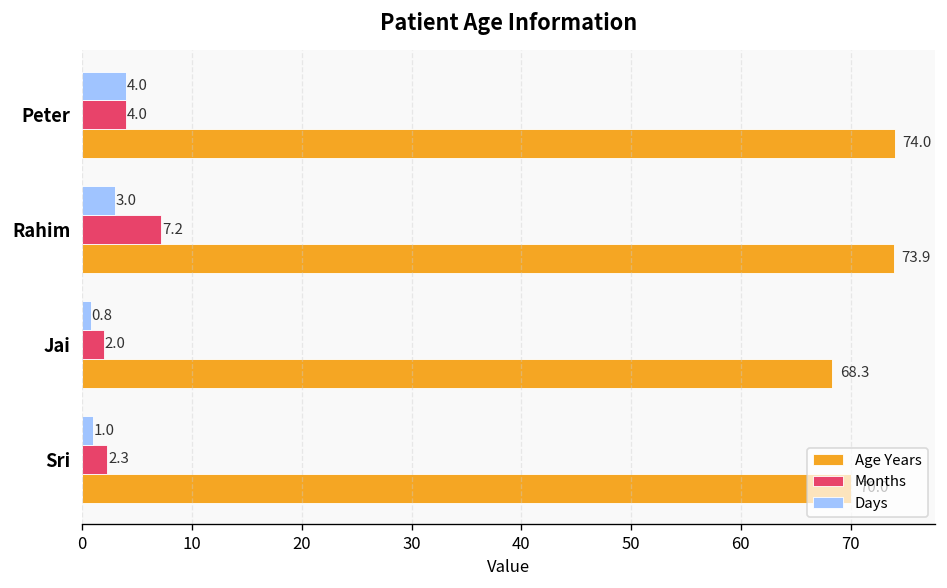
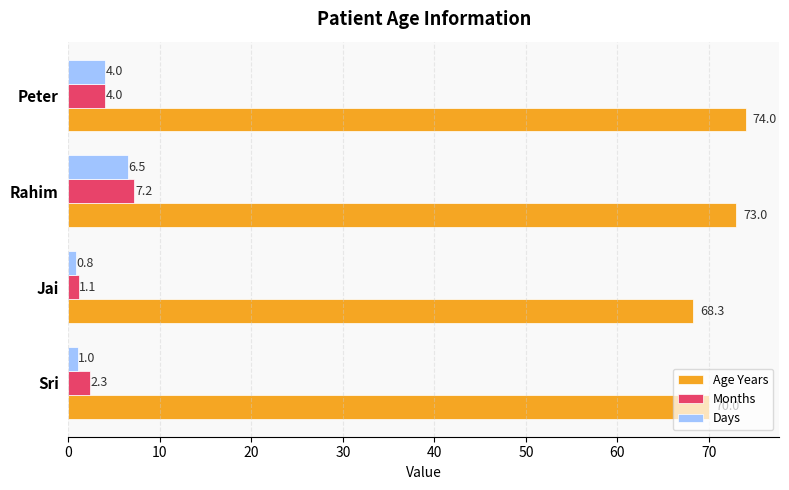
  {
    "Age Years": {
      "Peter": 74.0,
-     "Rahim": 73.9,
+     "Rahim": 73.0,
      "Jai": 68.3
    },
    "Months": {
      "Peter": 4.0,
      "Rahim": 7.2,
-     "Jai": 2.0,
+     "Jai": 1.1,
      "Sri": 2.3
    },
    "Days": {
      "Peter": 4.0,
-     "Rahim": 3.0,
+     "Rahim": 6.5,
      "Jai": 0.8,
      "Sri": 1.0
    }
  }
